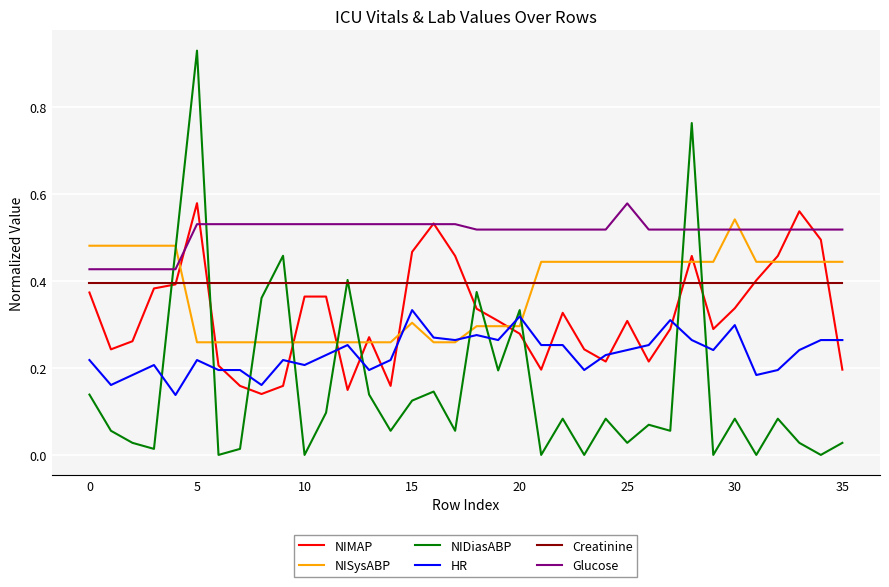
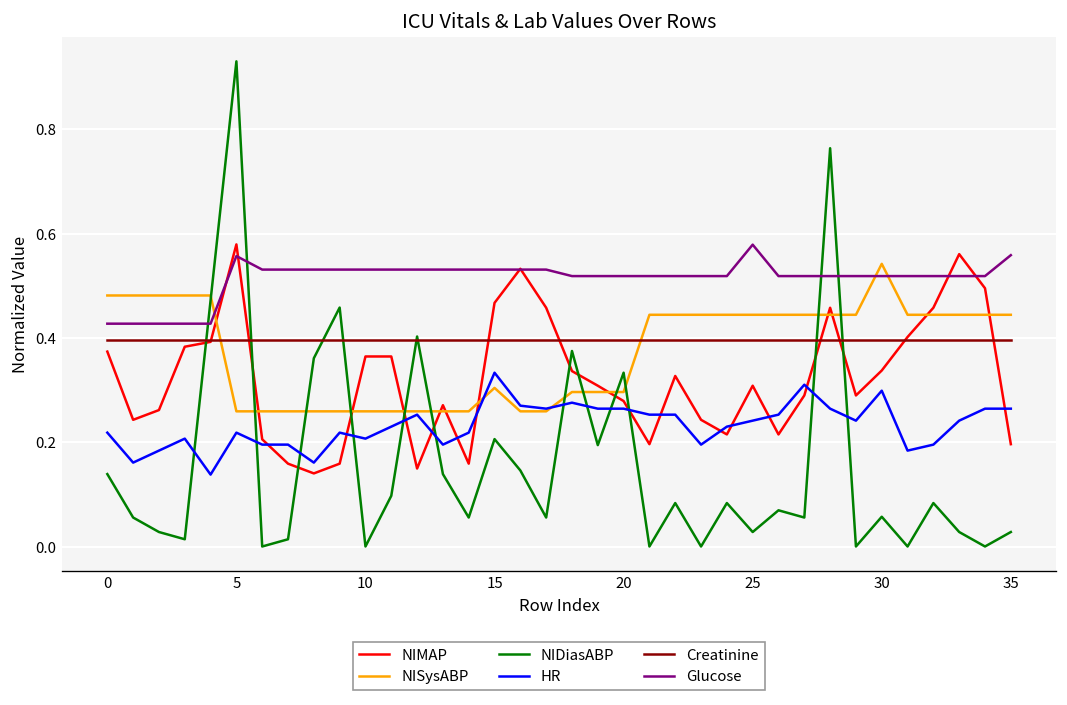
  {
    "NIMAP": {
      "0": 0.37,
      "5": 0.58,
      "10": 0.36,
      "15": 0.47,
      "20": 0.28,
      "25": 0.31,
      "30": 0.34,
      "35": 0.20
    },
    "NISysABP": {
      "0": 0.48,
      "5": 0.26,
      "10": 0.26,
      "15": 0.30,
      "20": 0.30,
      "25": 0.44,
      "30": 0.54,
      "35": 0.44
    },
    "NIDiasABP": {
      "0": 0.14,
      "5": 0.93,
      "10": 0.00,
-     "15": 0.13,
+     "15": 0.21,
      "20": 0.33,
      "25": 0.03,
-     "30": 0.08,
+     "30": 0.06,
      "35": 0.03
    },
    "HR": {
      "0": 0.22,
      "5": 0.22,
      "10": 0.21,
      "15": 0.33,
-     "20": 0.32,
+     "20": 0.26,
      "25": 0.24,
      "30": 0.30,
      "35": 0.26
    },
    "Creatinine": {
      "0": 0.40,
      "5": 0.40,
      "10": 0.40,
      "15": 0.40,
      "20": 0.40,
      "25": 0.40,
      "30": 0.40,
      "35": 0.40
    },
    "Glucose": {
      "0": 0.43,
-     "5": 0.53,
+     "5": 0.56,
      "10": 0.53,
      "15": 0.53,
      "20": 0.52,
      "25": 0.58,
      "30": 0.52,
-     "35": 0.52
+     "35": 0.56
    }
  }
